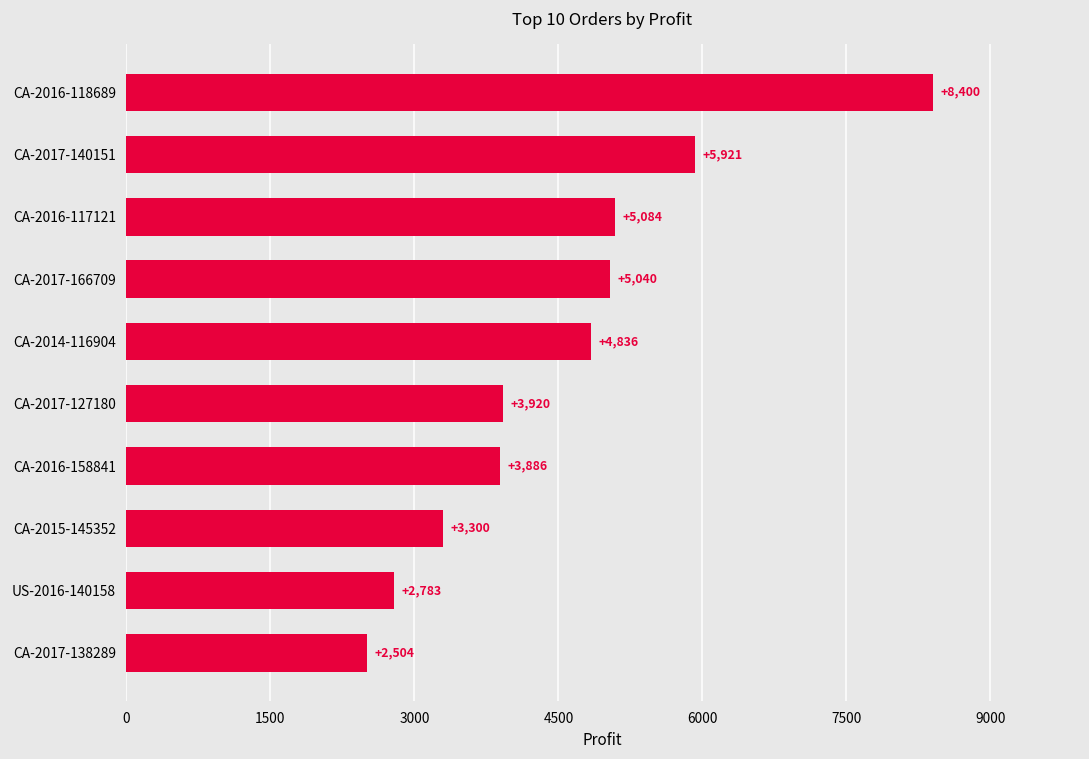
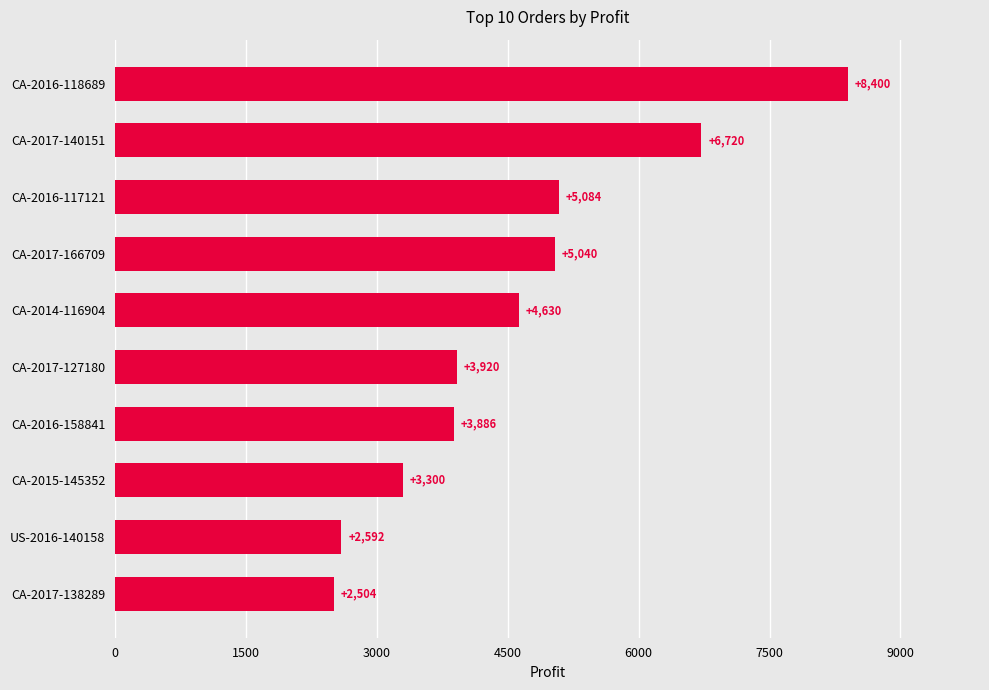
  {
    "CA-2016-118689": "+8,400",
-   "CA-2017-140151": "+5,921",
+   "CA-2017-140151": "+6,720",
    "CA-2016-117121": "+5,084",
    "CA-2017-166709": "+5,040",
-   "CA-2014-116904": "+4,836",
+   "CA-2014-116904": "+4,630",
    "CA-2017-127180": "+3,920",
    "CA-2016-158841": "+3,886",
    "CA-2015-145352": "+3,300",
-   "US-2016-140158": "+2,783",
+   "US-2016-140158": "+2,592",
    "CA-2017-138289": "+2,504"
  }
